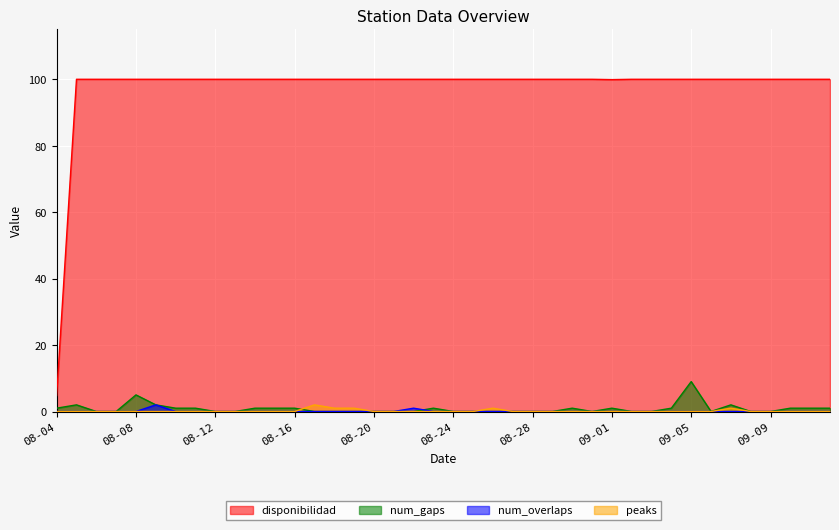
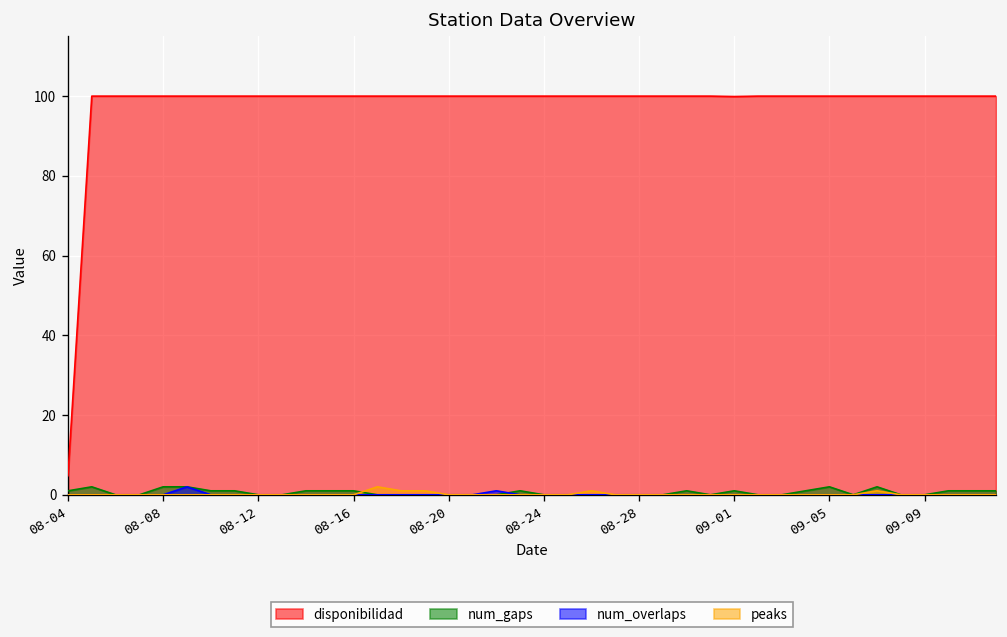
  {
    "disponibilidad": {
      "08-04": 5,
      "08-08": 100,
      "08-12": 100,
      "08-16": 100,
      "08-20": 100,
      "08-24": 100,
      "08-28": 100,
      "09-01": 100,
      "09-05": 100,
      "09-09": 100
    },
    "num_gaps": {
      "08-04": 1,
-     "08-08": 5,
+     "08-08": 2,
      "08-16": 1,
      "09-01": 1,
-     "09-05": 9
+     "09-05": 2
    }
  }
